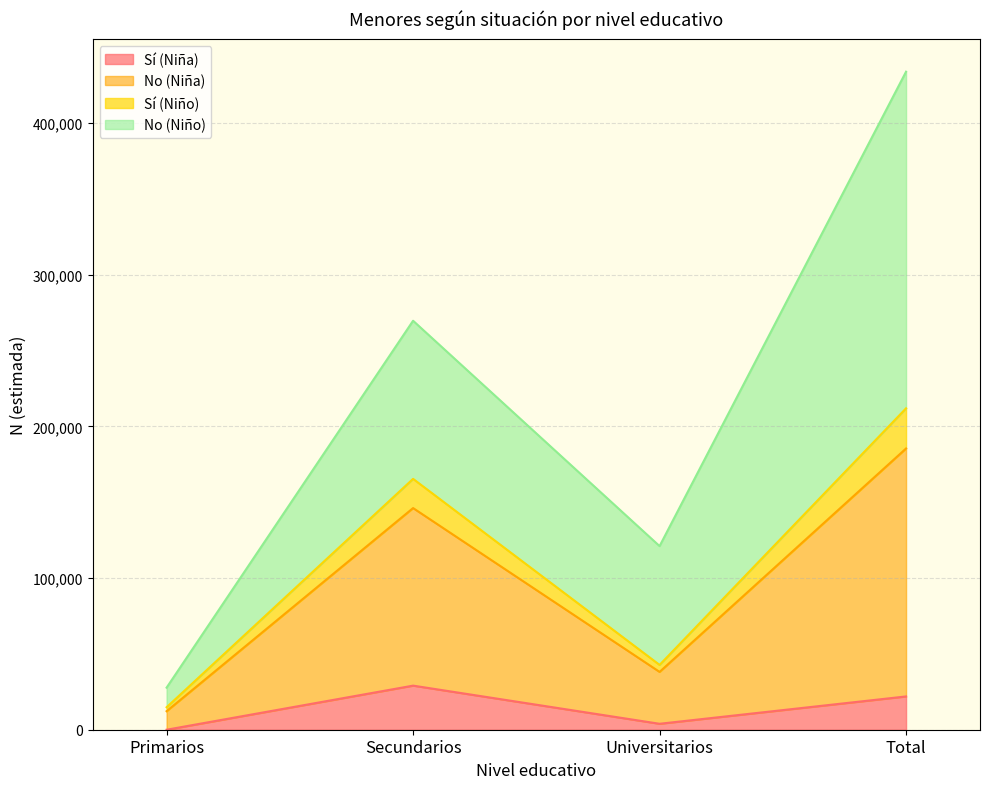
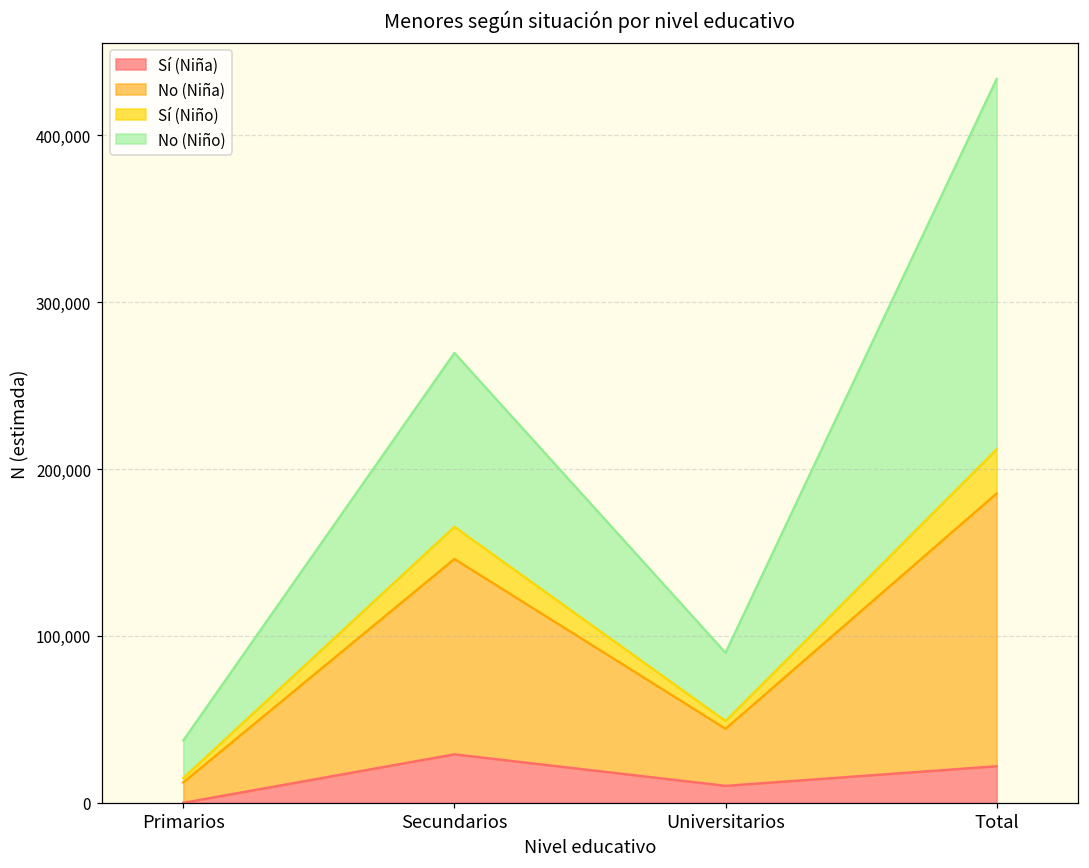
  {
    "Sí (Niña)": {
      "Primarios": "0",
      "Secundarios": "29,000",
-     "Universitarios": "4,000",
+     "Universitarios": "10,000",
      "Total": "22,000"
    },
    "No (Niño)": {
-     "Primarios": "13,000",
+     "Primarios": "23,000",
      "Secundarios": "104,000",
-     "Universitarios": "78,000",
+     "Universitarios": "41,000",
      "Total": "222,000"
    }
  }
